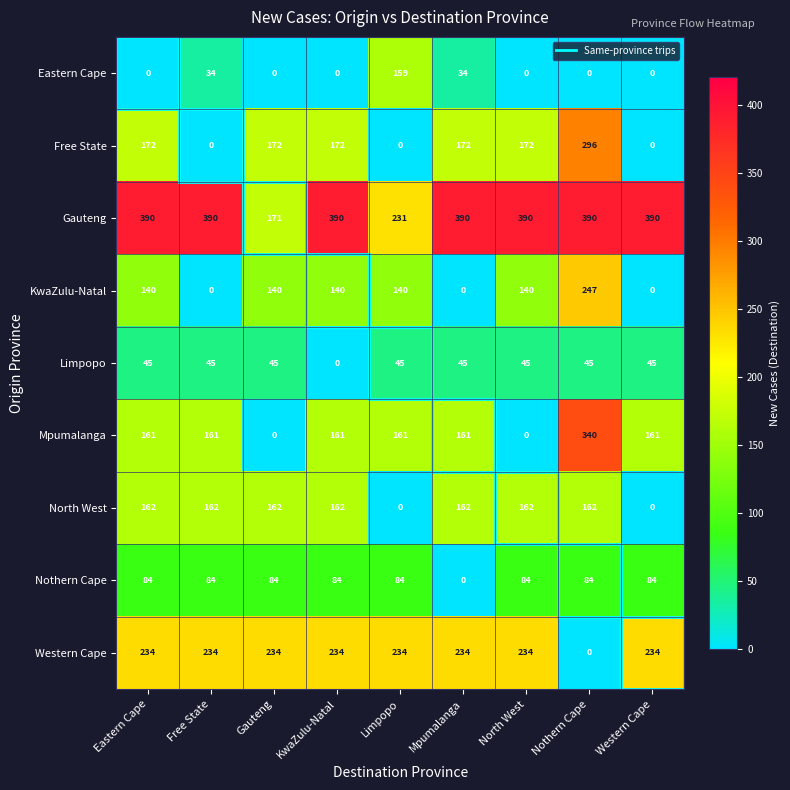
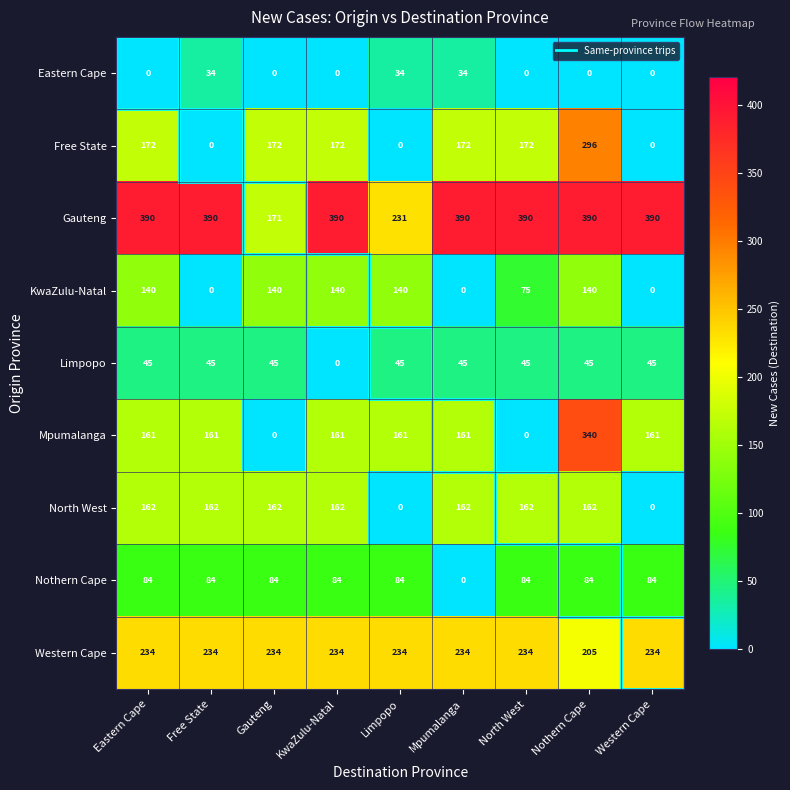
  {
    "Eastern Cape": {
      "Eastern Cape": 0,
      "Free State": 34,
      "Gauteng": 0,
      "KwaZulu-Natal": 0,
-     "Limpopo": 159,
+     "Limpopo": 34,
      "Mpumalanga": 34,
      "North West": 0,
      "Nothern Cape": 0,
      "Western Cape": 0
    },
    "Free State": {
      "Eastern Cape": 172,
      "Free State": 0,
      "Gauteng": 172,
      "KwaZulu-Natal": 172,
      "Limpopo": 0,
      "Mpumalanga": 172,
      "North West": 172,
      "Nothern Cape": 296,
      "Western Cape": 0
    },
    "Gauteng": {
      "Eastern Cape": 390,
      "Free State": 390,
      "Gauteng": 171,
      "KwaZulu-Natal": 390,
      "Limpopo": 231,
      "Mpumalanga": 390,
      "North West": 390,
      "Nothern Cape": 390,
      "Western Cape": 390
    },
    "KwaZulu-Natal": {
      "Eastern Cape": 140,
      "Free State": 0,
      "Gauteng": 140,
      "KwaZulu-Natal": 140,
      "Limpopo": 140,
      "Mpumalanga": 0,
-     "North West": 140,
-     "Nothern Cape": 247,
+     "North West": 75,
+     "Nothern Cape": 140,
      "Western Cape": 0
    },
    "Limpopo": {
      "Eastern Cape": 45,
      "Free State": 45,
      "Gauteng": 45,
      "KwaZulu-Natal": 0,
      "Limpopo": 45,
      "Mpumalanga": 45,
      "North West": 45,
      "Nothern Cape": 45,
      "Western Cape": 45
    },
    "Mpumalanga": {
      "Eastern Cape": 161,
      "Free State": 161,
      "Gauteng": 0,
      "KwaZulu-Natal": 161,
      "Limpopo": 161,
      "Mpumalanga": 161,
      "North West": 0,
      "Nothern Cape": 340,
      "Western Cape": 161
    },
    "North West": {
      "Eastern Cape": 162,
      "Free State": 162,
      "Gauteng": 162,
      "KwaZulu-Natal": 162,
      "Limpopo": 0,
      "Mpumalanga": 162,
      "North West": 162,
      "Nothern Cape": 162,
      "Western Cape": 0
    },
    "Nothern Cape": {
      "Eastern Cape": 84,
      "Free State": 84,
      "Gauteng": 84,
      "KwaZulu-Natal": 84,
      "Limpopo": 84,
      "Mpumalanga": 0,
      "North West": 84,
      "Nothern Cape": 84,
      "Western Cape": 84
    },
    "Western Cape": {
      "Eastern Cape": 234,
      "Free State": 234,
      "Gauteng": 234,
      "KwaZulu-Natal": 234,
      "Limpopo": 234,
      "Mpumalanga": 234,
      "North West": 234,
-     "Nothern Cape": 0,
+     "Nothern Cape": 205,
      "Western Cape": 234
    }
  }
